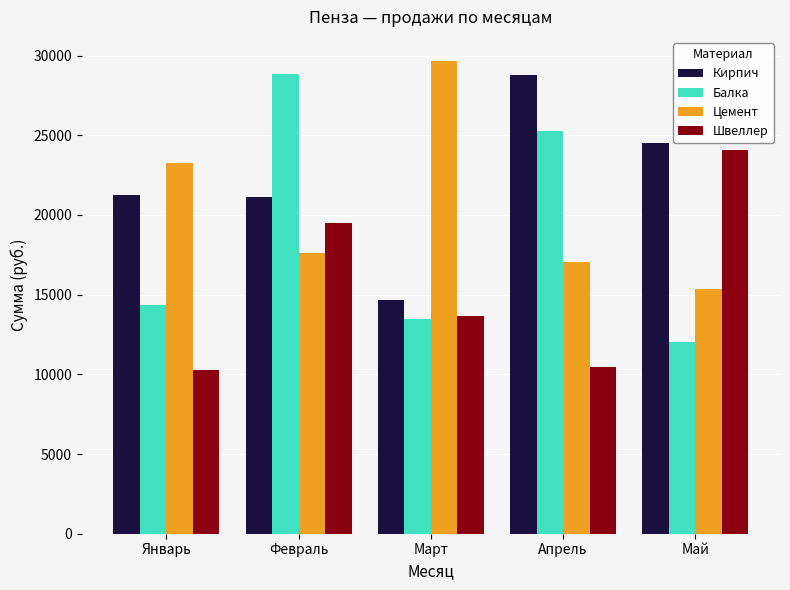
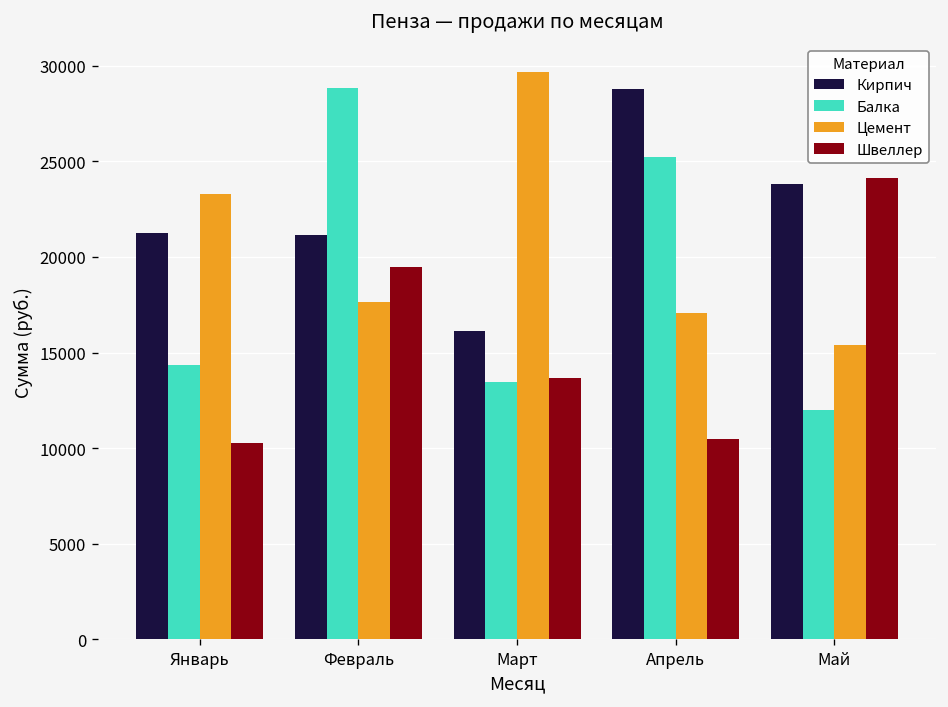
  {
    "Кирпич": {
      "Январь": 21200,
      "Февраль": 21100,
-     "Март": 14700,
+     "Март": 16100,
      "Апрель": 28800,
-     "Май": 24500
+     "Май": 23800
    },
    "Балка": {
      "Январь": 14400,
      "Февраль": 28800,
      "Март": 13400,
      "Апрель": 25200,
      "Май": 12000
    },
    "Цемент": {
      "Январь": 23300,
      "Февраль": 17600,
      "Март": 29700,
      "Апрель": 17000,
      "Май": 15400
    },
    "Швеллер": {
      "Январь": 10300,
      "Февраль": 19500,
      "Март": 13700,
      "Апрель": 10500,
      "Май": 24100
    }
  }
